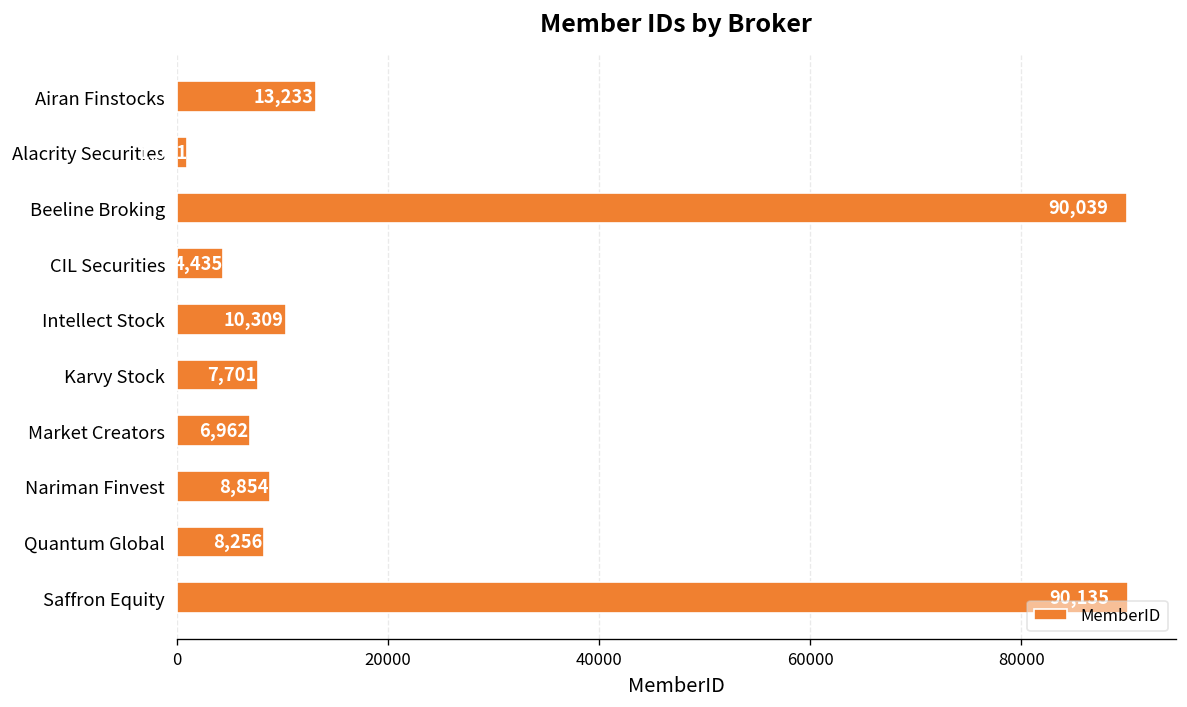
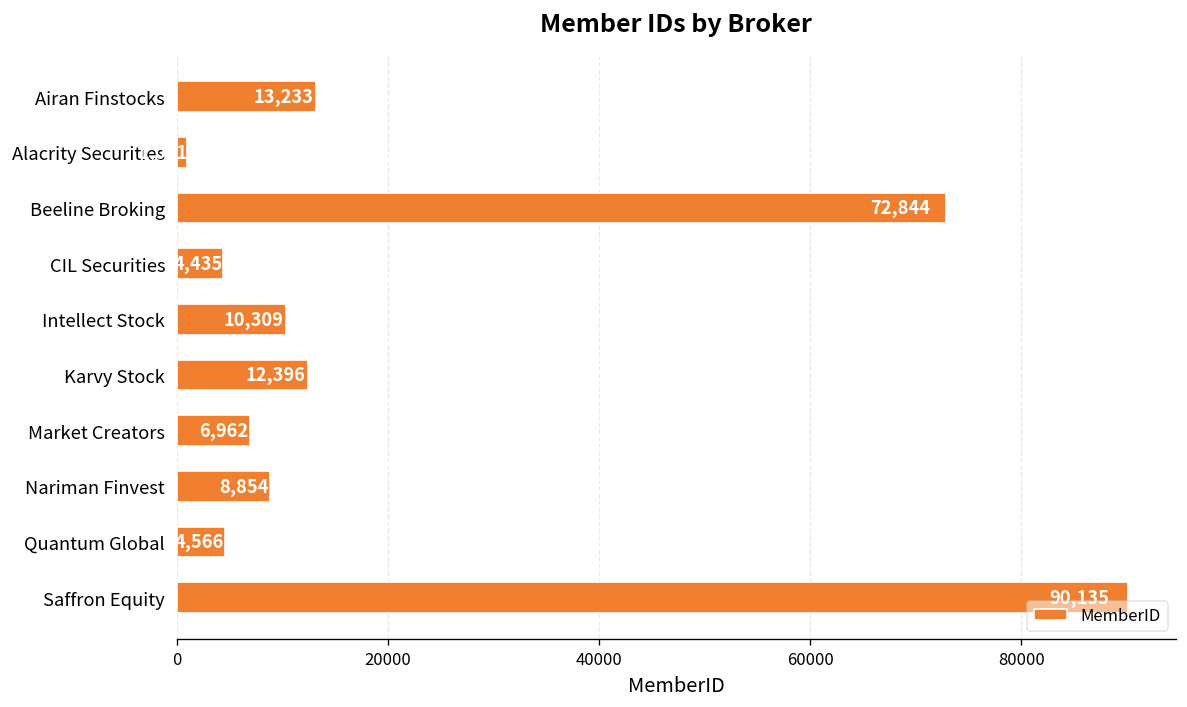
  {
    "Airan Finstocks": "13,233",
-   "Beeline Broking": "90,039",
+   "Beeline Broking": "72,844",
    "CIL Securities": "4,435",
    "Intellect Stock": "10,309",
-   "Karvy Stock": "7,701",
+   "Karvy Stock": "12,396",
    "Market Creators": "6,962",
    "Nariman Finvest": "8,854",
-   "Quantum Global": "8,256"
+   "Quantum Global": "4,566"
  }
